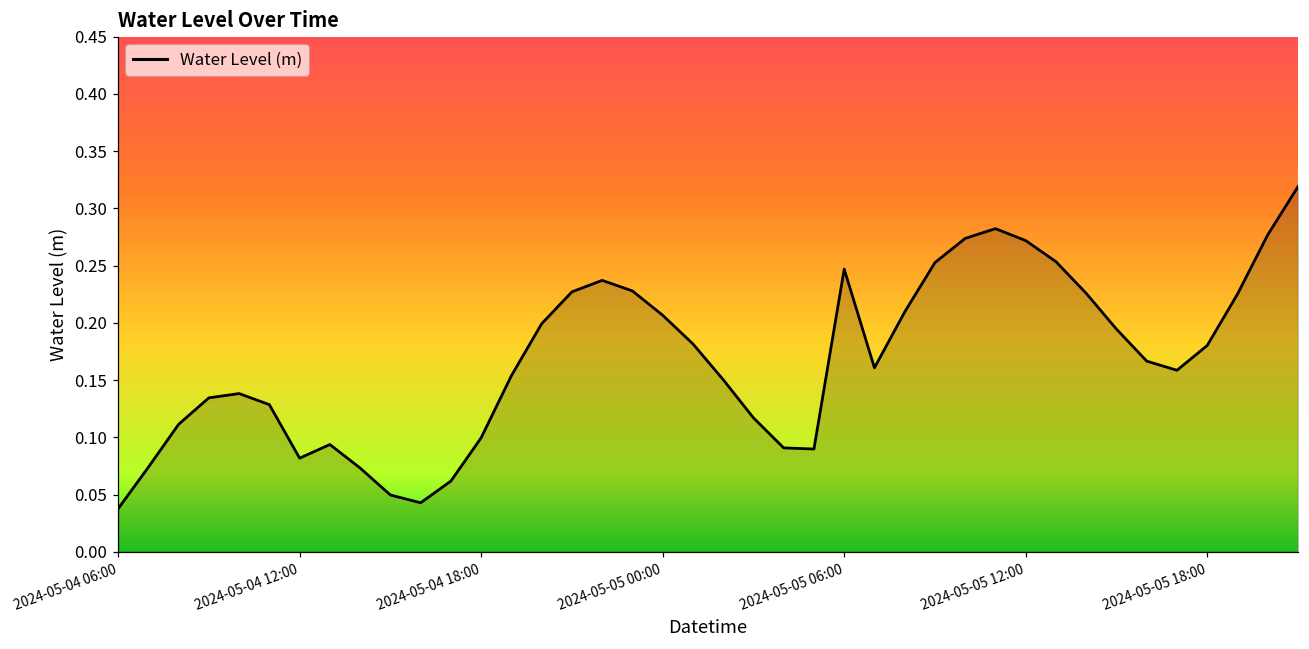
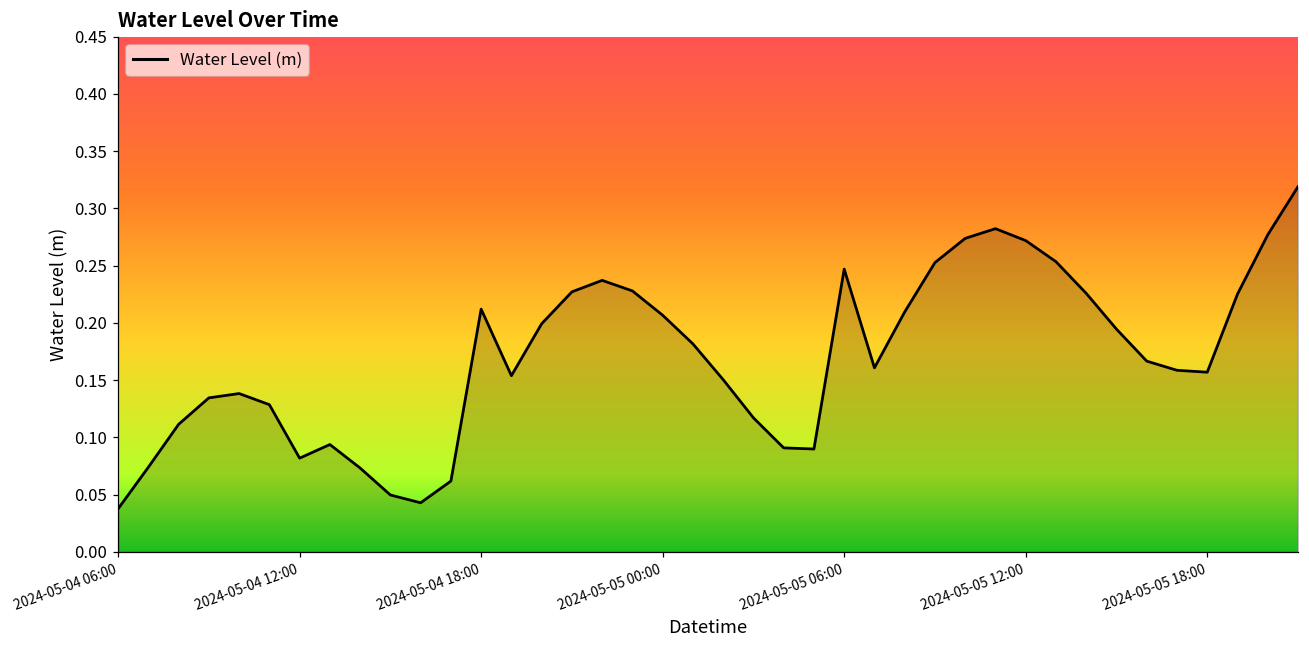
  {
    "2024-05-04 06:00": 0.038,
    "2024-05-04 12:00": 0.082,
-   "2024-05-04 18:00": 0.100,
+   "2024-05-04 18:00": 0.212,
    "2024-05-05 00:00": 0.207,
    "2024-05-05 06:00": 0.247,
    "2024-05-05 12:00": 0.272,
-   "2024-05-05 18:00": 0.180
+   "2024-05-05 18:00": 0.157
  }
